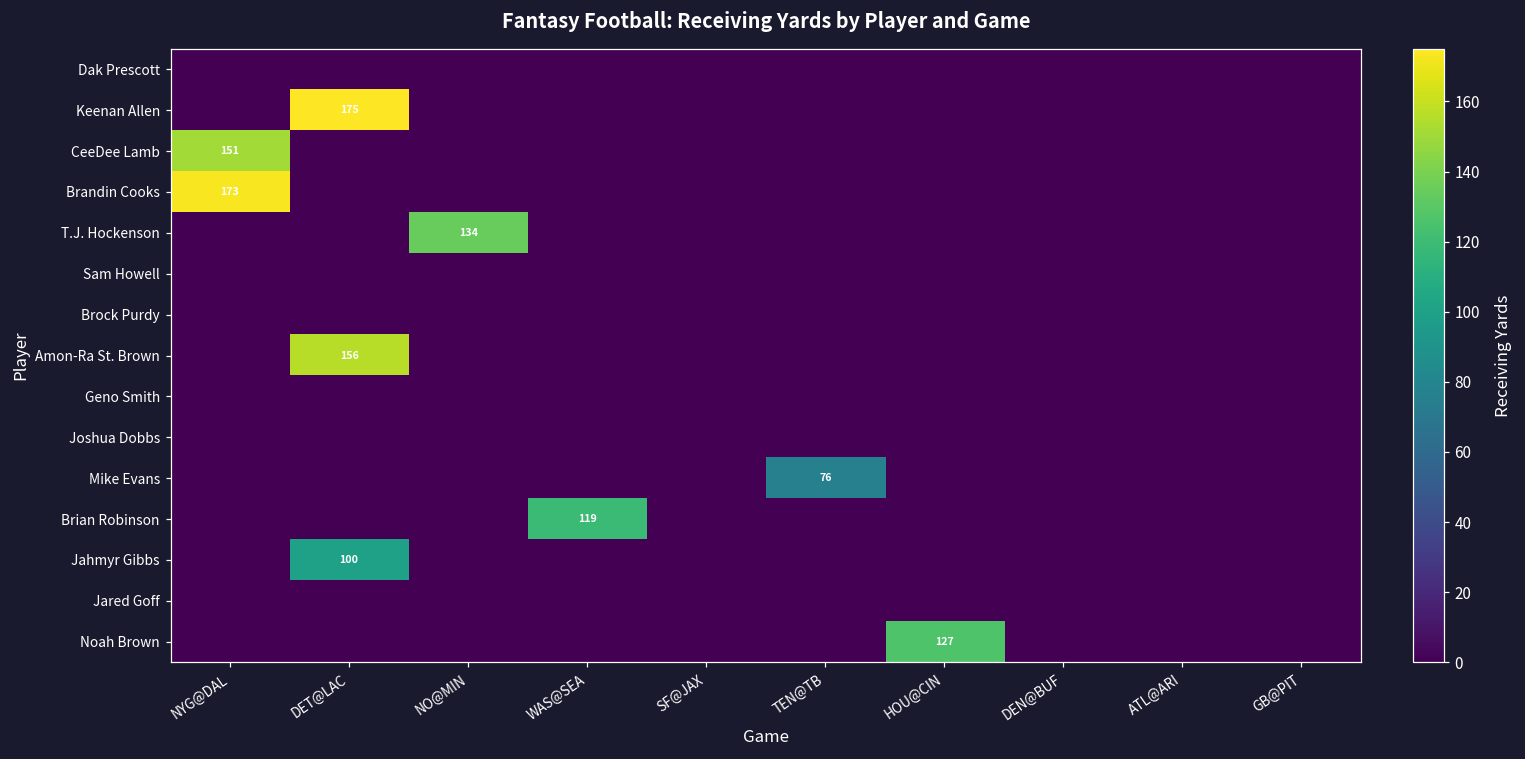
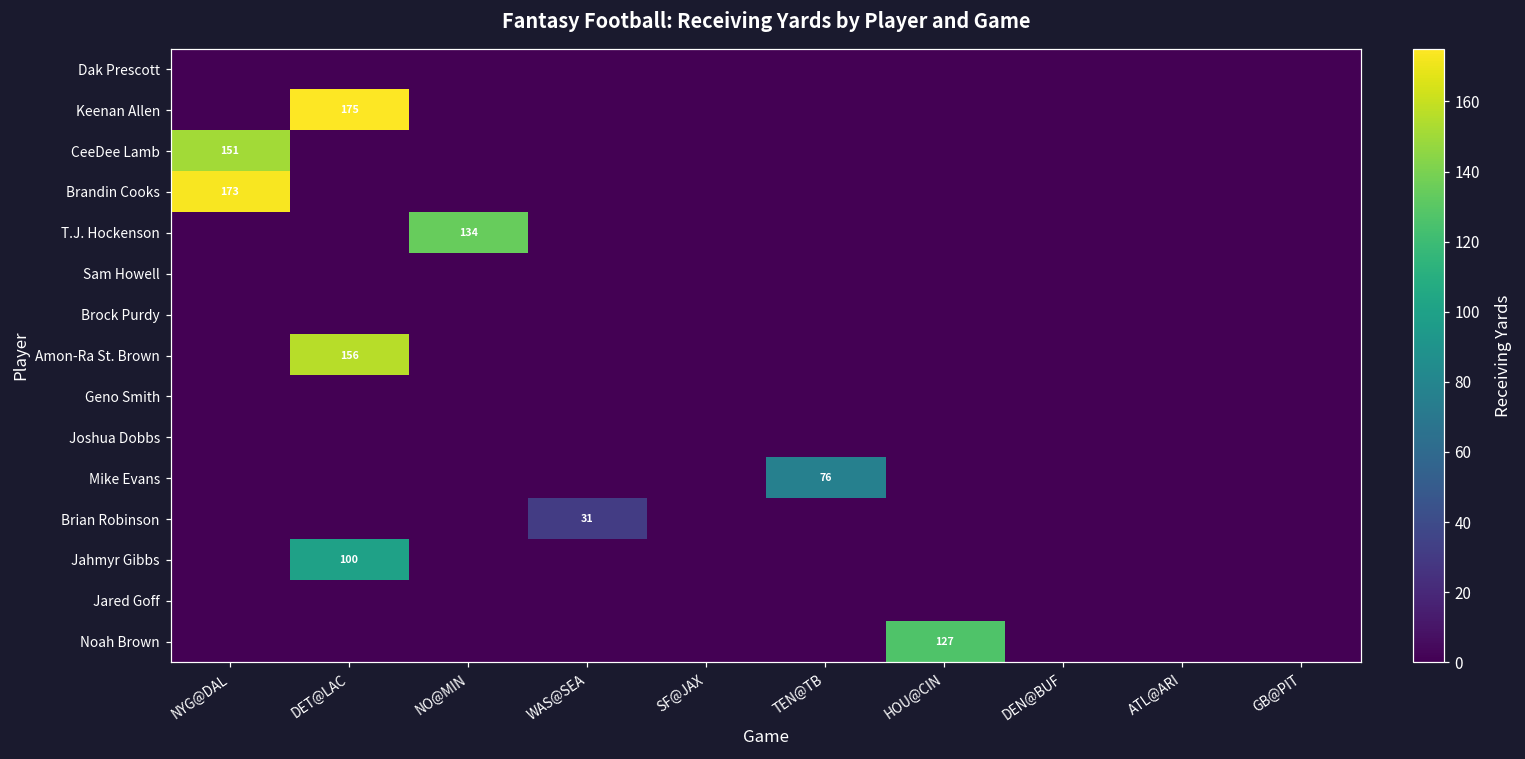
  {
    "Keenan Allen": {
      "DET@LAC": 175
    },
    "CeeDee Lamb": {
      "NYG@DAL": 151
    },
    "Brandin Cooks": {
      "NYG@DAL": 173
    },
    "T.J. Hockenson": {
      "NO@MIN": 134
    },
    "Amon-Ra St. Brown": {
      "DET@LAC": 156
    },
    "Mike Evans": {
      "TEN@TB": 76
    },
    "Brian Robinson": {
-     "WAS@SEA": 119
+     "WAS@SEA": 31
    },
    "Jahmyr Gibbs": {
      "DET@LAC": 100
    },
    "Noah Brown": {
      "HOU@CIN": 127
    }
  }
